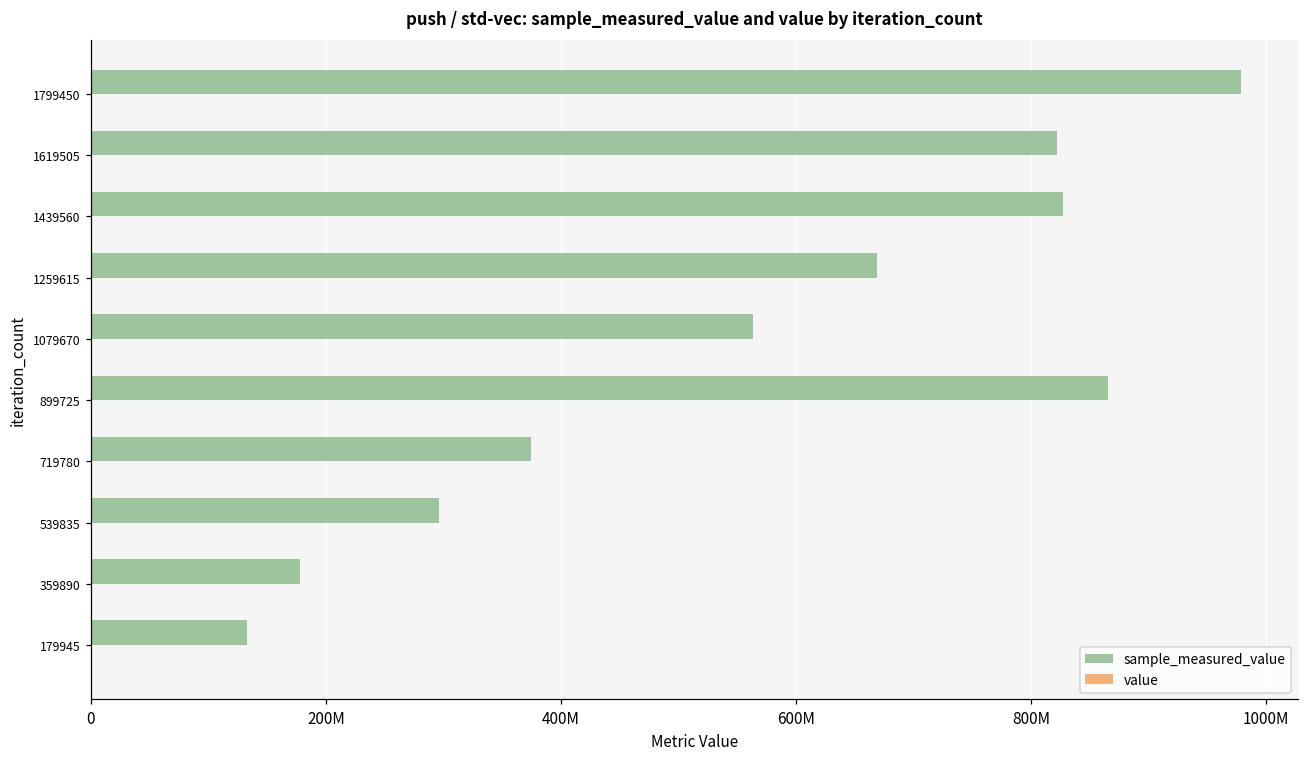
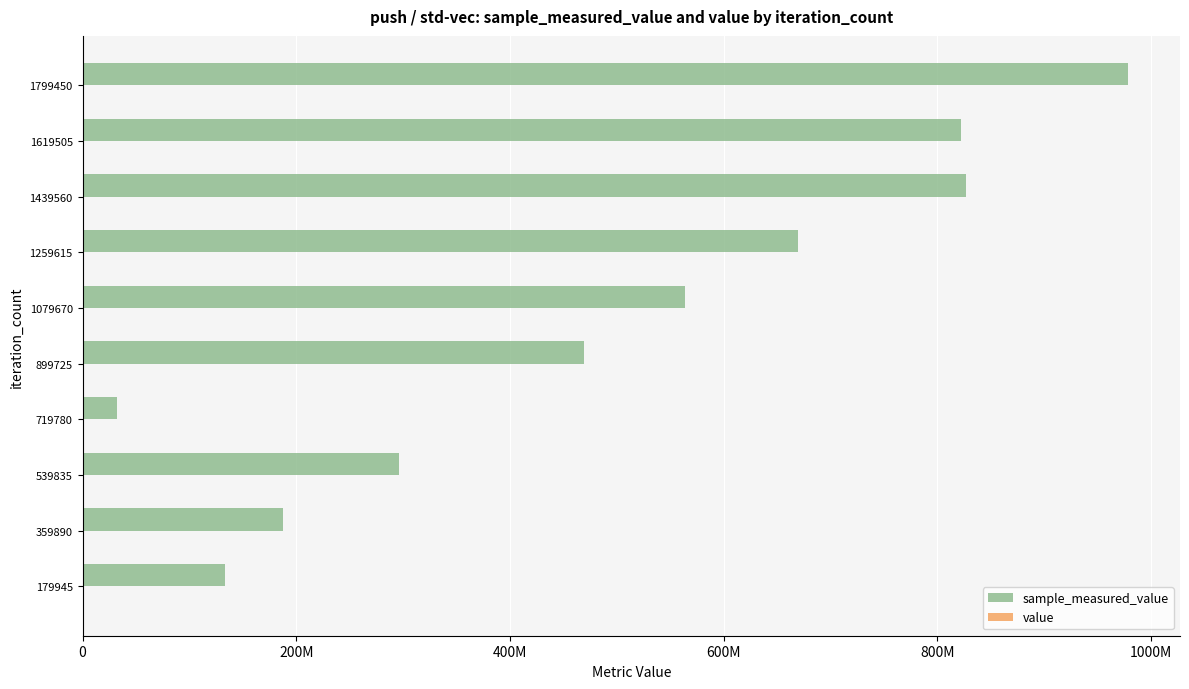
  {
    "sample_measured_value": {
      "1799450": 978000000,
      "1619505": 822000000,
      "1439560": 827000000,
      "1259615": 669000000,
      "1079670": 564000000,
-     "899725": 865000000,
-     "719780": 375000000,
+     "899725": 470000000,
+     "719780": 33000000,
      "539835": 296000000,
-     "359890": 178000000,
+     "359890": 188000000,
      "179945": 133000000
    }
  }
